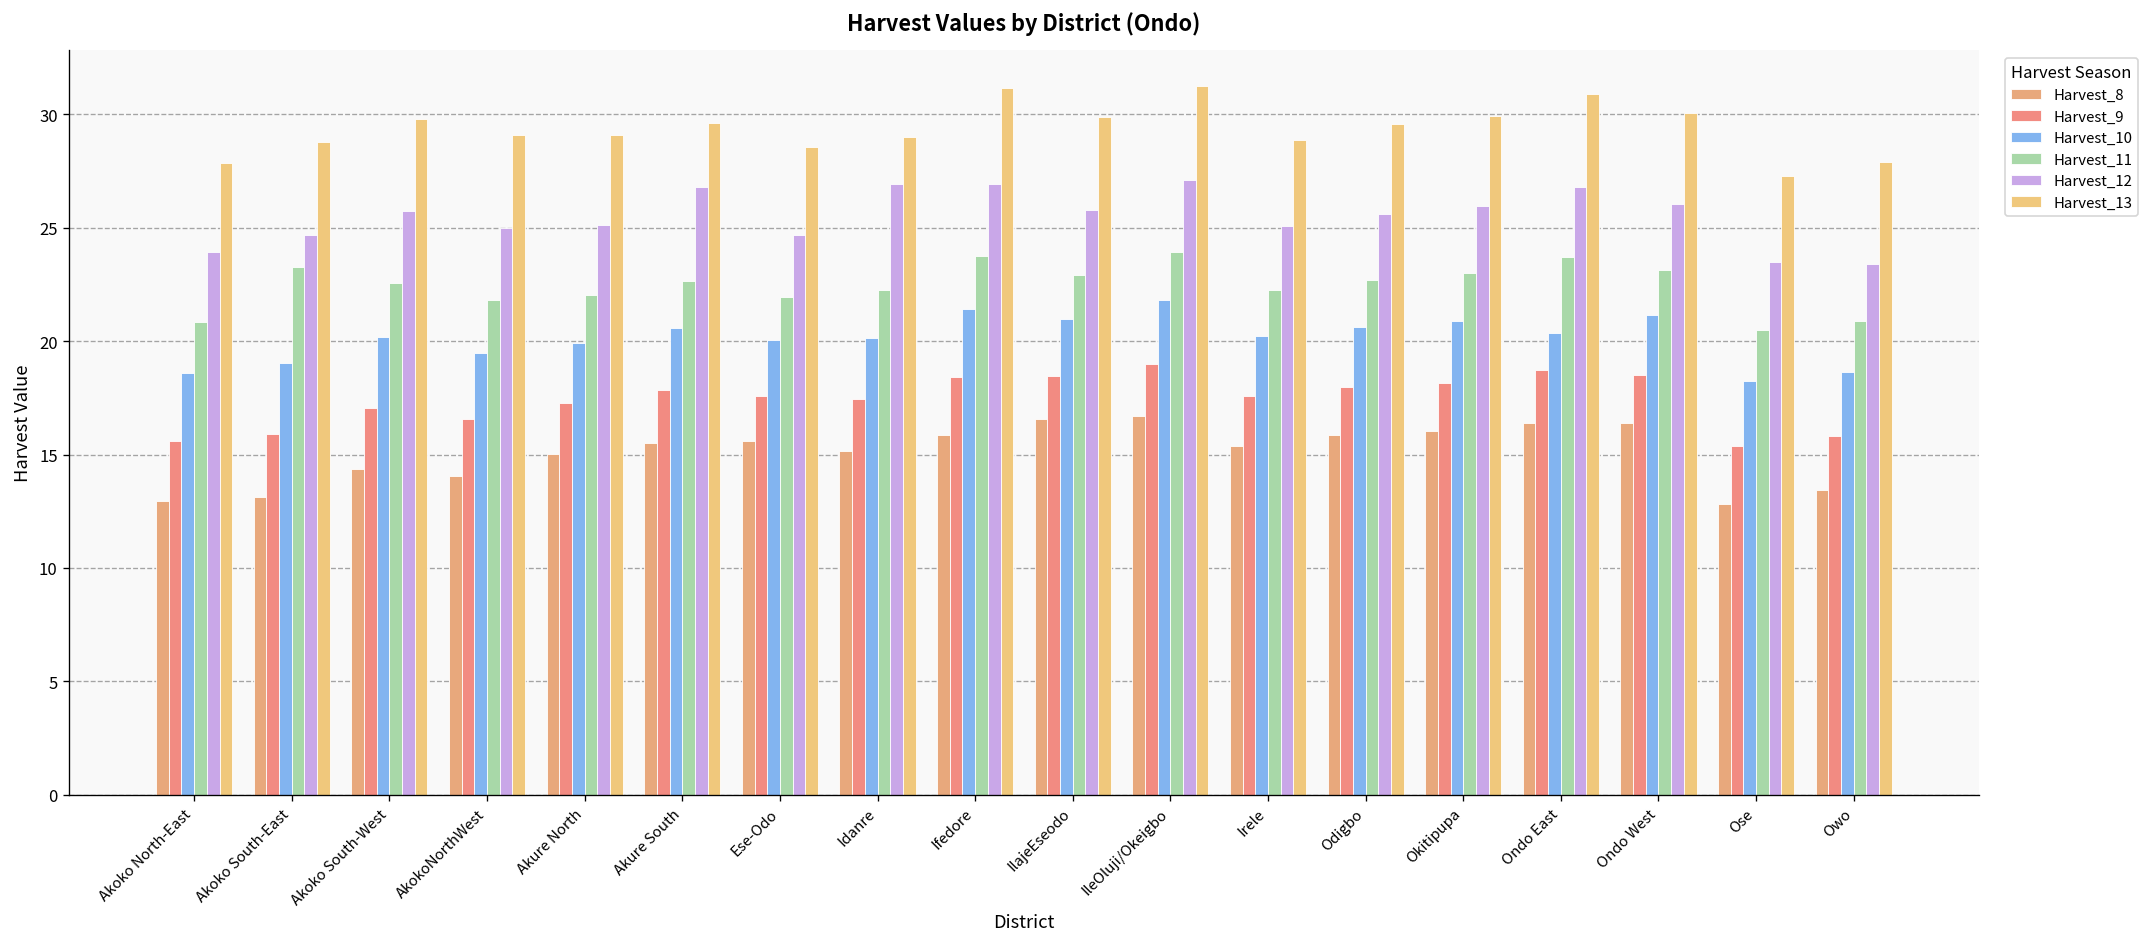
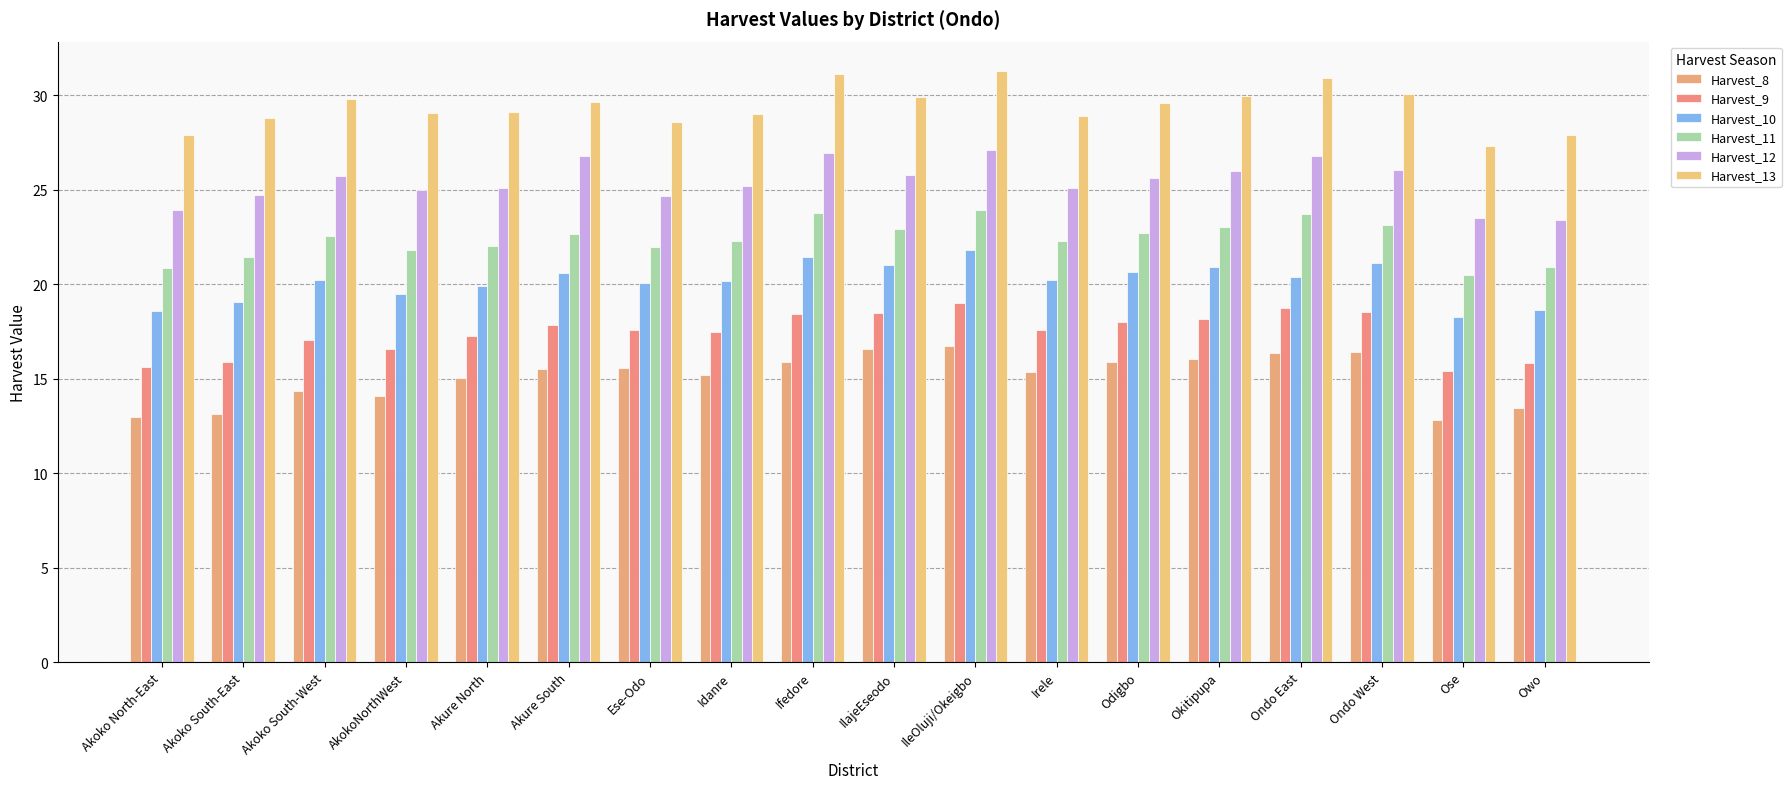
  {
    "Harvest_10": {
      "Akoko North-East": 18.6,
      "Akoko South-East": 19.0,
      "Akoko South-West": 20.2,
      "AkokoNorthWest": 19.5,
      "Akure North": 19.9,
      "Akure South": 20.6,
      "Ese-Odo": 20.1,
      "Idanre": 20.2,
      "Ifedore": 21.4,
      "IlajeEseodo": 21.0,
      "IleOluji/Okeigbo": 21.8,
      "Irele": 20.2,
      "Odigbo": 20.6,
      "Okitipupa": 20.9,
      "Ondo East": 20.4,
      "Ondo West": 21.1,
      "Ose": 18.3,
      "Owo": 18.6
    },
    "Harvest_11": {
      "Akoko North-East": 20.9,
-     "Akoko South-East": 23.3,
+     "Akoko South-East": 21.4,
      "Akoko South-West": 22.6,
      "AkokoNorthWest": 21.8,
      "Akure North": 22.0,
      "Akure South": 22.7,
      "Ese-Odo": 21.9,
      "Idanre": 22.3,
      "Ifedore": 23.7,
      "IlajeEseodo": 22.9,
      "IleOluji/Okeigbo": 23.9,
      "Irele": 22.3,
      "Odigbo": 22.7,
      "Okitipupa": 23.0,
      "Ondo East": 23.7,
      "Ondo West": 23.2,
      "Ose": 20.5,
      "Owo": 20.9
    },
    "Harvest_12": {
      "Akoko North-East": 23.9,
      "Akoko South-East": 24.7,
      "Akoko South-West": 25.7,
      "AkokoNorthWest": 25.0,
      "Akure North": 25.1,
      "Akure South": 26.8,
      "Ese-Odo": 24.7,
-     "Idanre": 26.9,
+     "Idanre": 25.2,
      "Ifedore": 26.9,
      "IlajeEseodo": 25.8,
      "IleOluji/Okeigbo": 27.1,
      "Irele": 25.1,
      "Odigbo": 25.6,
      "Okitipupa": 26.0,
      "Ondo East": 26.8,
      "Ondo West": 26.1,
      "Ose": 23.5,
      "Owo": 23.4
    }
  }
